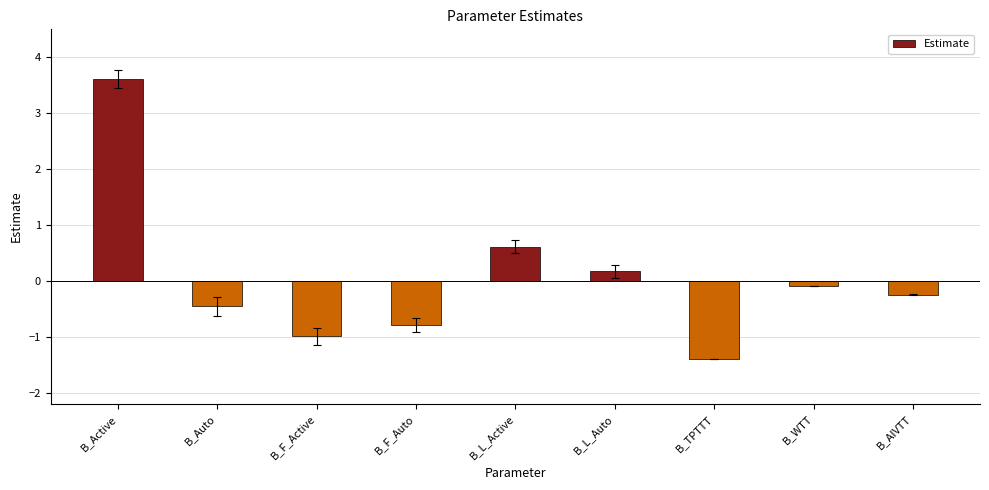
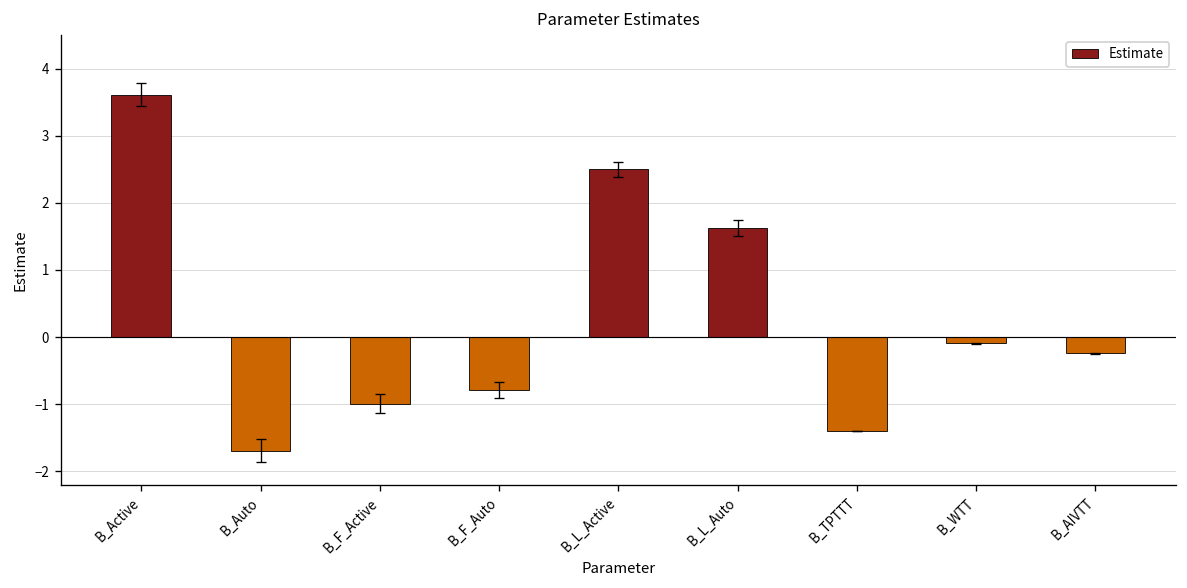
  {
    "Estimate": {
      "B_Active": 3.6,
-     "B_Auto": -0.5,
+     "B_Auto": -1.7,
      "B_F_Active": -1.0,
      "B_F_Auto": -0.8,
-     "B_L_Active": 0.6,
-     "B_L_Auto": 0.2,
+     "B_L_Active": 2.5,
+     "B_L_Auto": 1.6,
      "B_TPTTT": -1.4,
      "B_WTT": -0.1,
      "B_AIVTT": -0.2
    }
  }
